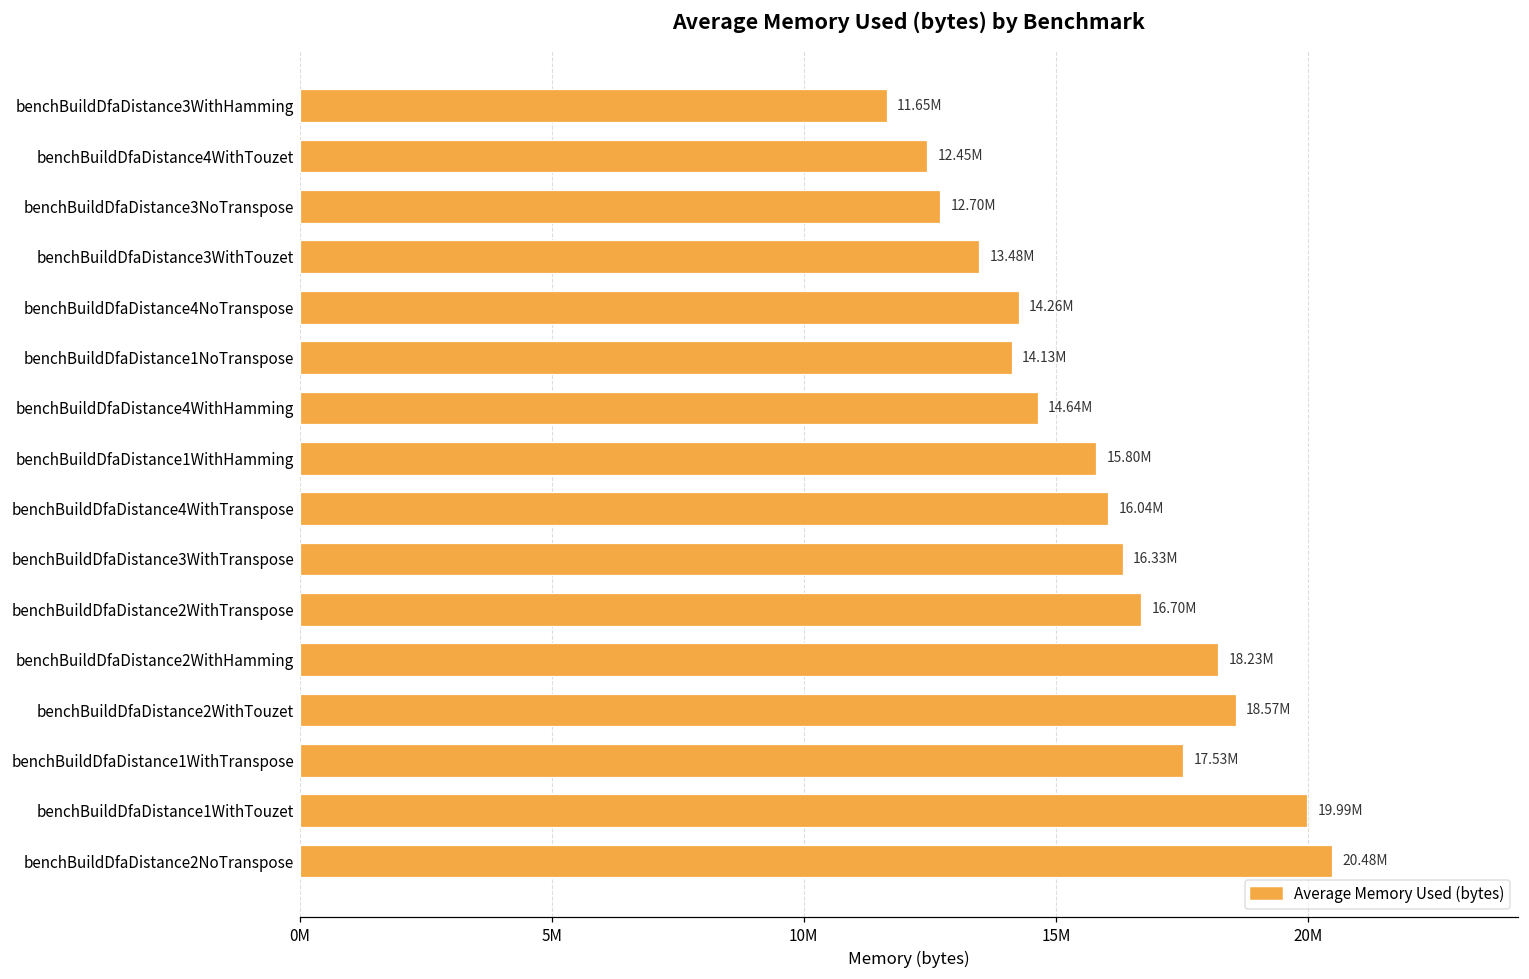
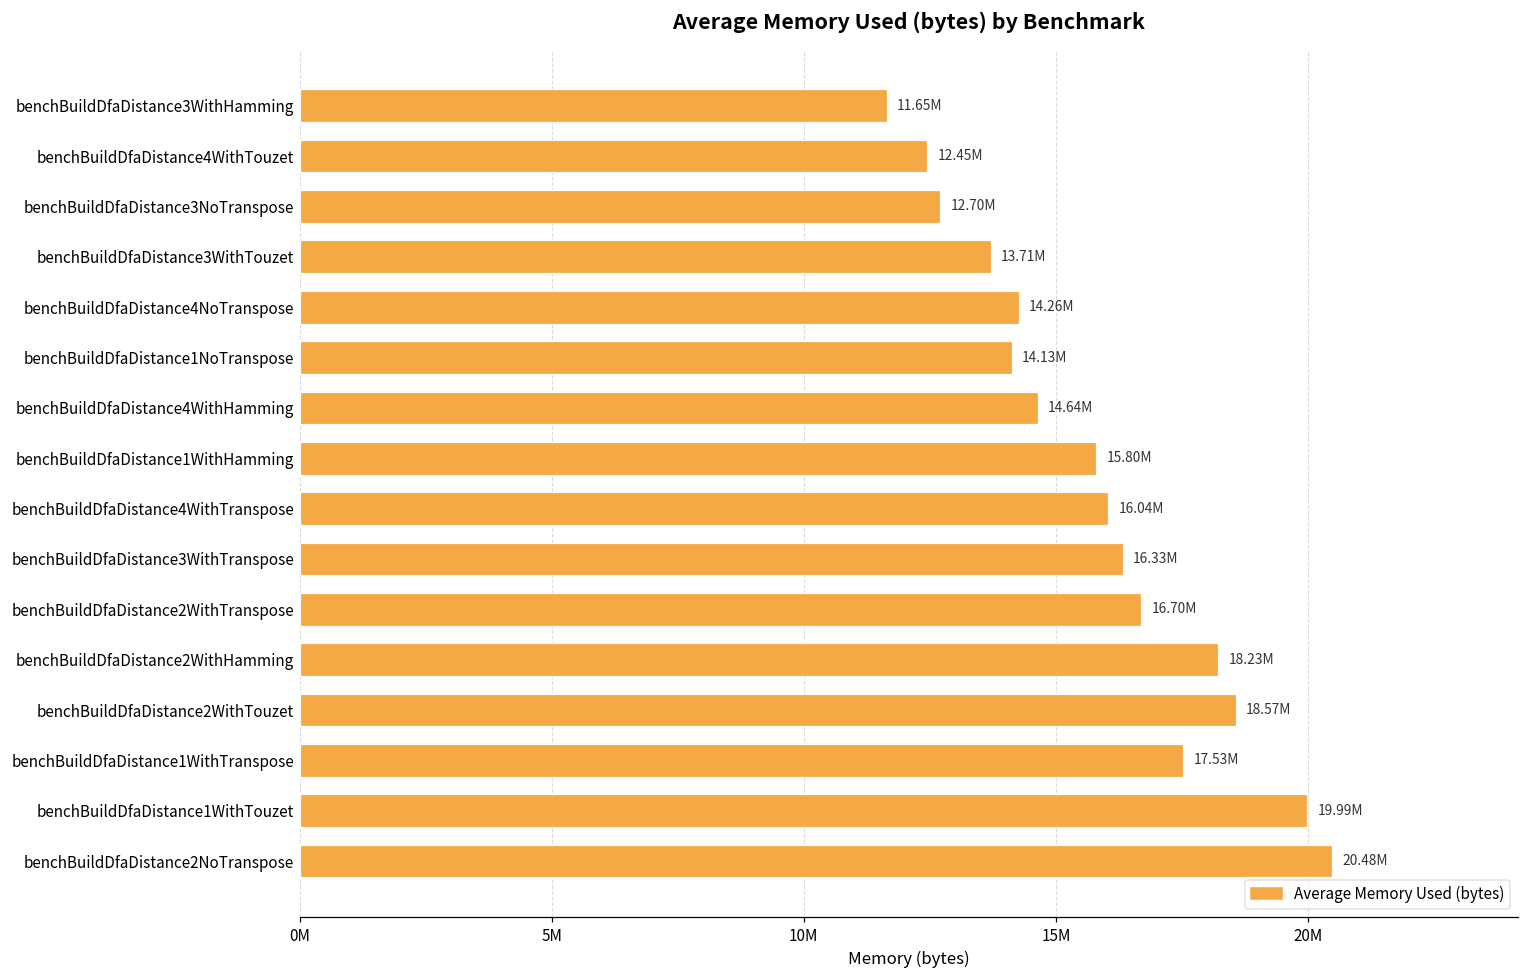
  {
    "benchBuildDfaDistance3WithHamming": "11.65M",
    "benchBuildDfaDistance4WithTouzet": "12.45M",
    "benchBuildDfaDistance3NoTranspose": "12.70M",
-   "benchBuildDfaDistance3WithTouzet": "13.48M",
+   "benchBuildDfaDistance3WithTouzet": "13.71M",
    "benchBuildDfaDistance4NoTranspose": "14.26M",
    "benchBuildDfaDistance1NoTranspose": "14.13M",
    "benchBuildDfaDistance4WithHamming": "14.64M",
    "benchBuildDfaDistance1WithHamming": "15.80M",
    "benchBuildDfaDistance4WithTranspose": "16.04M",
    "benchBuildDfaDistance3WithTranspose": "16.33M",
    "benchBuildDfaDistance2WithTranspose": "16.70M",
    "benchBuildDfaDistance2WithHamming": "18.23M",
    "benchBuildDfaDistance2WithTouzet": "18.57M",
    "benchBuildDfaDistance1WithTranspose": "17.53M",
    "benchBuildDfaDistance1WithTouzet": "19.99M",
    "benchBuildDfaDistance2NoTranspose": "20.48M"
  }
